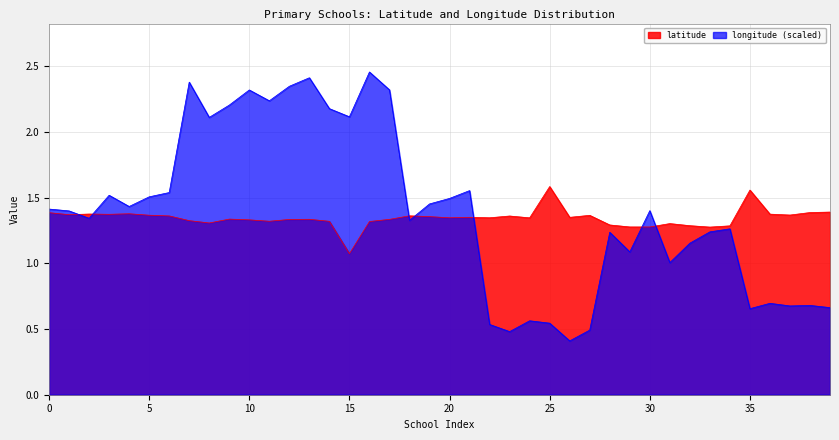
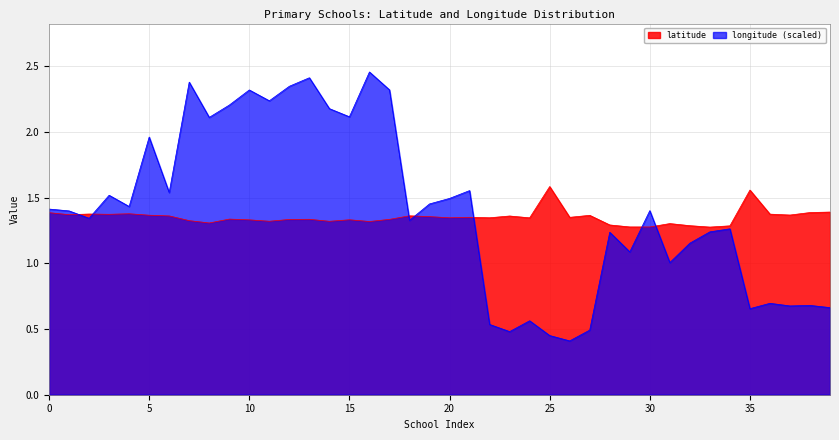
  {
    "latitude": {
      "0": 1.38,
      "5": 1.37,
      "10": 1.33,
-     "15": 1.07,
+     "15": 1.33,
      "20": 1.35,
      "25": 1.58,
      "30": 1.28,
      "35": 1.56
    },
    "longitude (scaled)": {
      "0": 1.41,
-     "5": 1.51,
+     "5": 1.96,
      "10": 2.32,
      "15": 2.11,
      "20": 1.49,
-     "25": 0.54,
+     "25": 0.45,
      "30": 1.40,
      "35": 0.65
    }
  }
